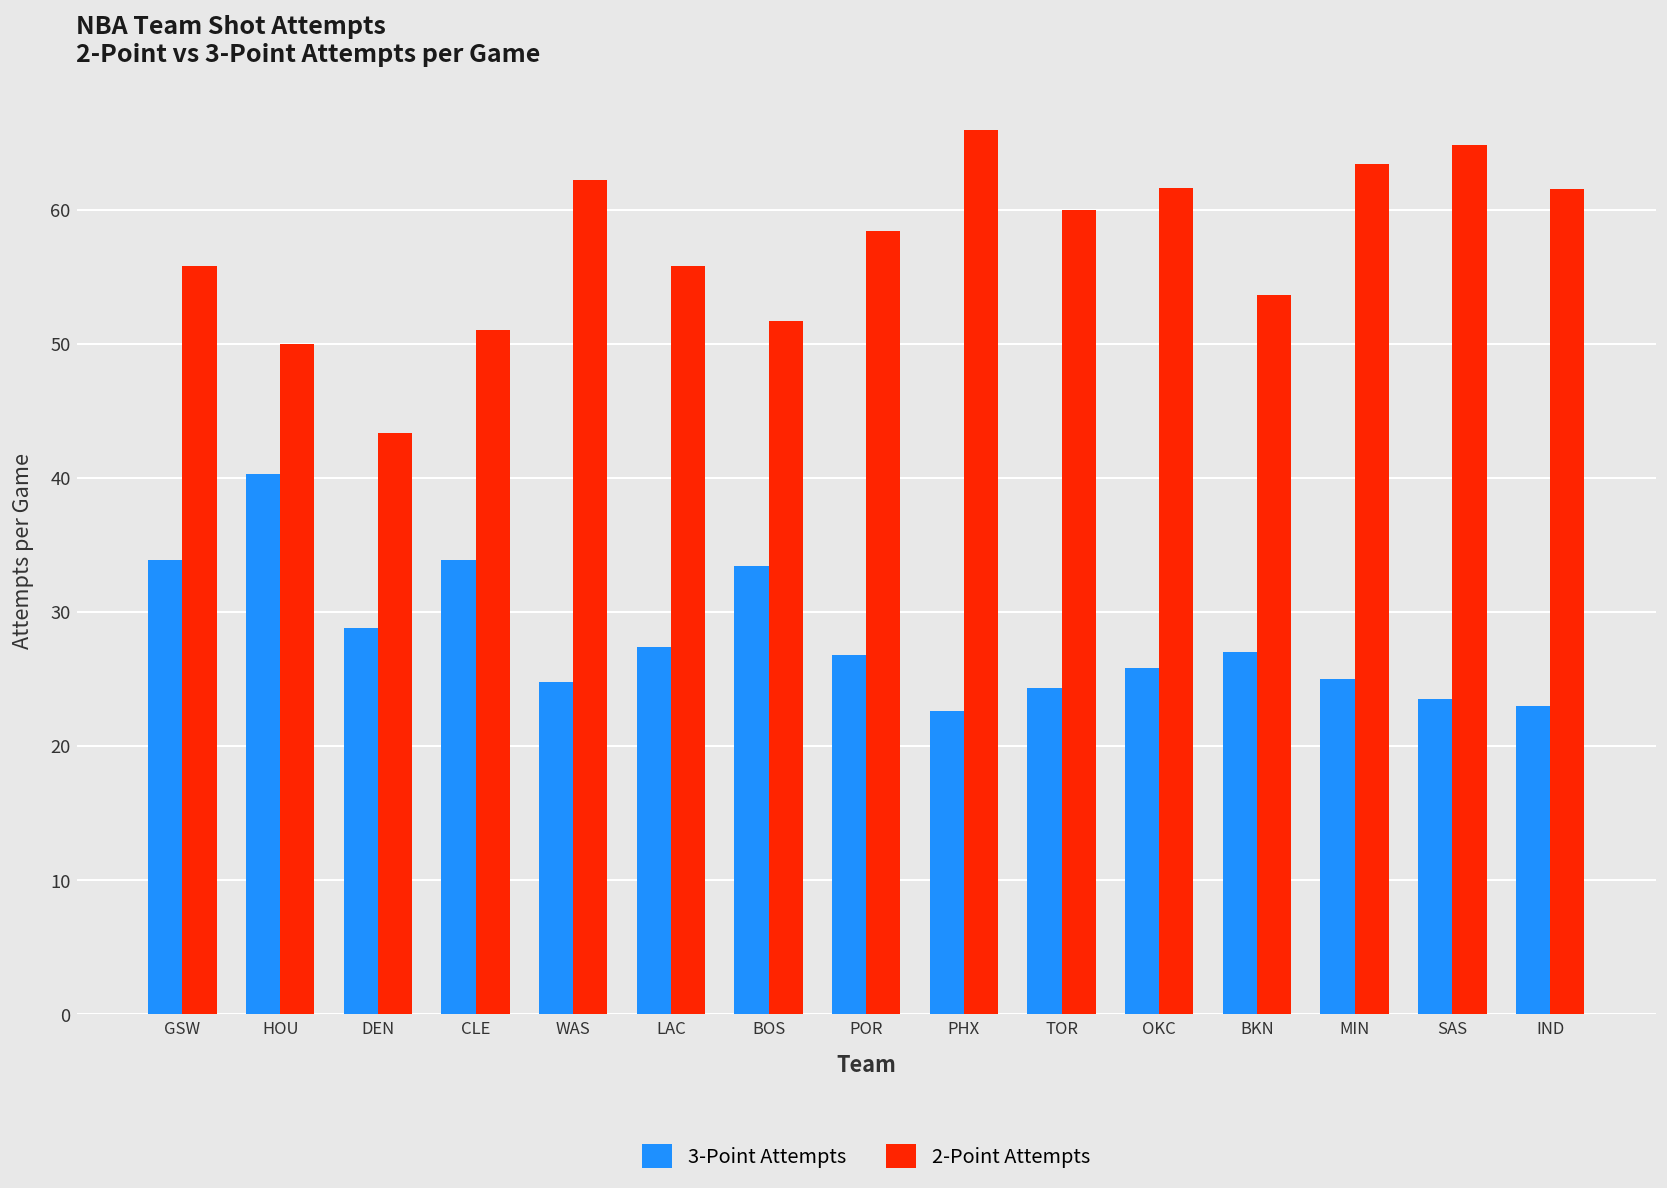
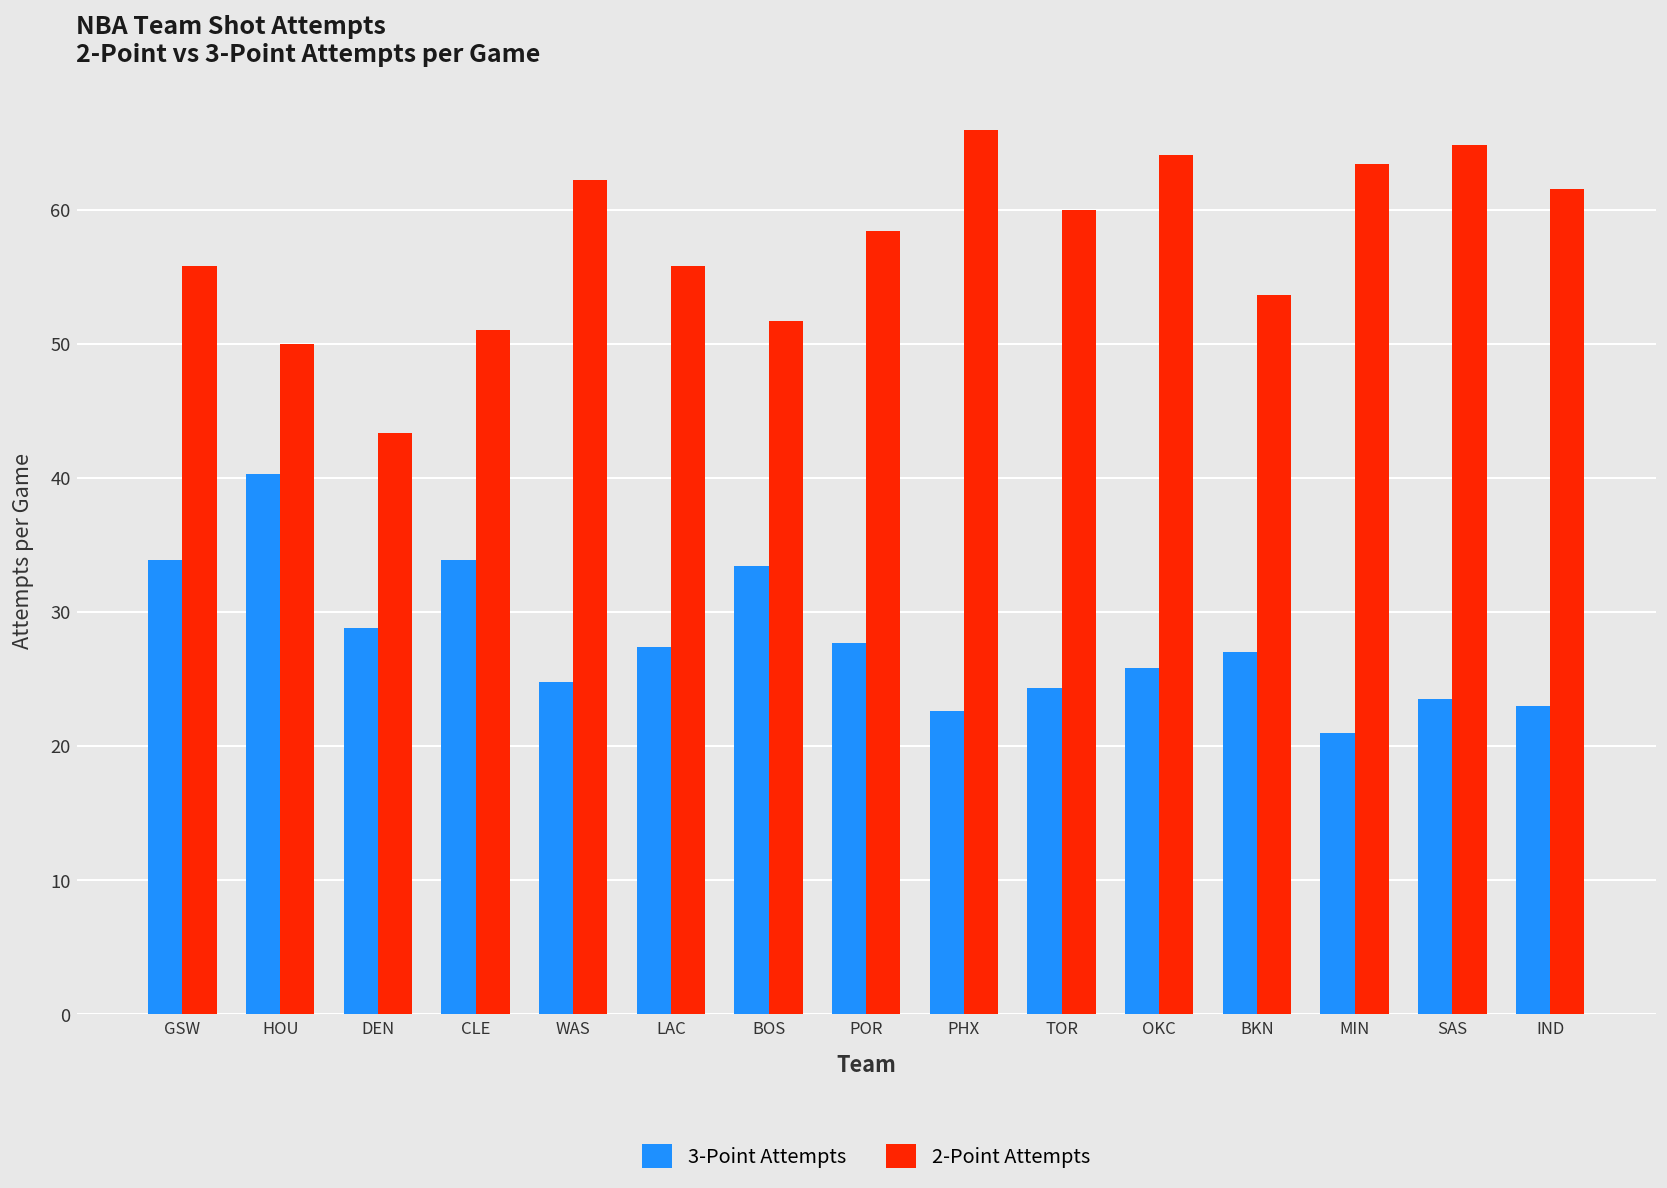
  {
    "3-Point Attempts": {
      "GSW": 33.9,
      "HOU": 40.3,
      "DEN": 28.8,
      "CLE": 33.9,
      "WAS": 24.8,
      "LAC": 27.4,
      "BOS": 33.4,
-     "POR": 26.8,
+     "POR": 27.7,
      "PHX": 22.6,
      "TOR": 24.3,
      "OKC": 25.8,
      "BKN": 27.0,
-     "MIN": 25,
+     "MIN": 21,
      "SAS": 23.5,
      "IND": 23.0
    },
    "2-Point Attempts": {
      "GSW": 55.8,
      "HOU": 50.0,
      "DEN": 43.3,
      "CLE": 51.0,
      "WAS": 62.2,
      "LAC": 55.8,
      "BOS": 51.7,
      "POR": 58.4,
      "PHX": 65.9,
      "TOR": 60.0,
-     "OKC": 61.6,
+     "OKC": 64.1,
      "BKN": 53.6,
      "MIN": 63.4,
      "SAS": 64.8,
      "IND": 61.5
    }
  }
